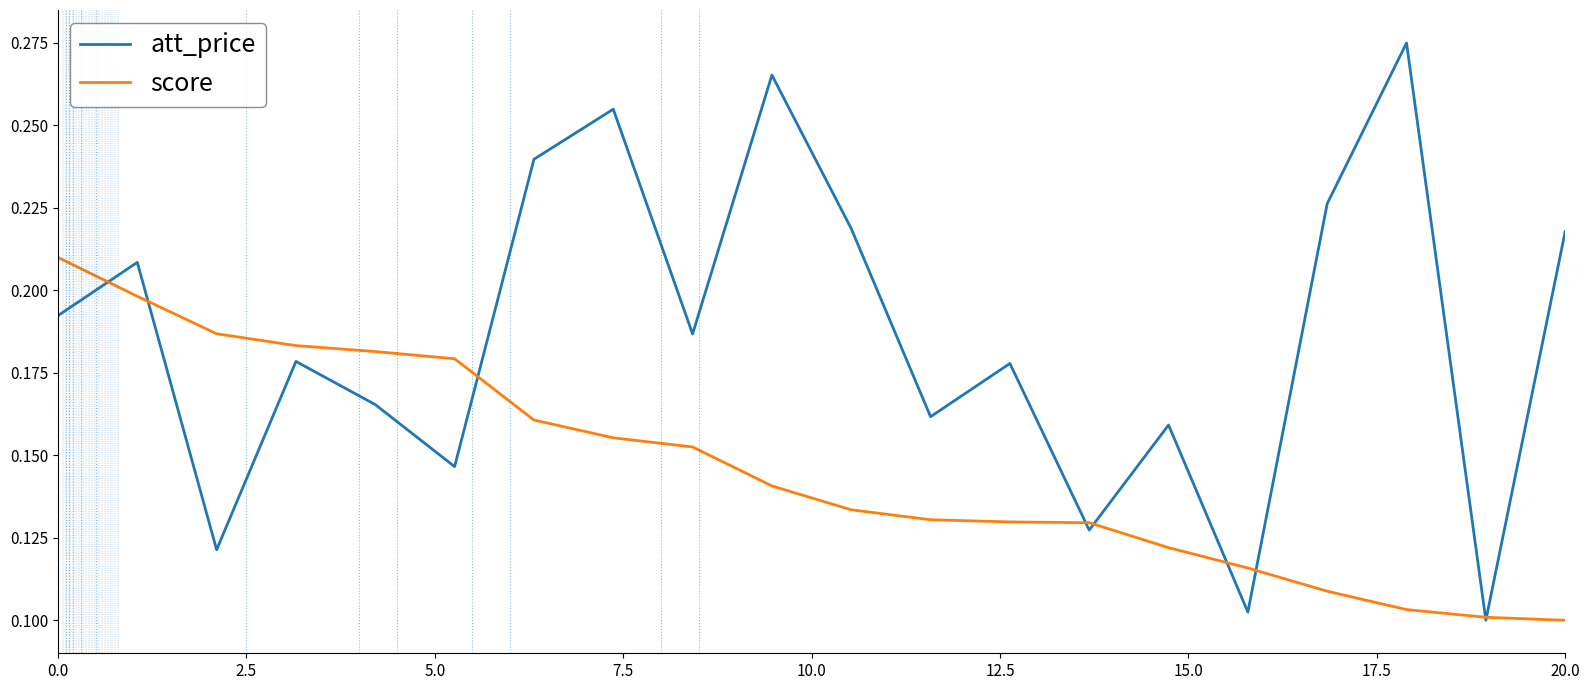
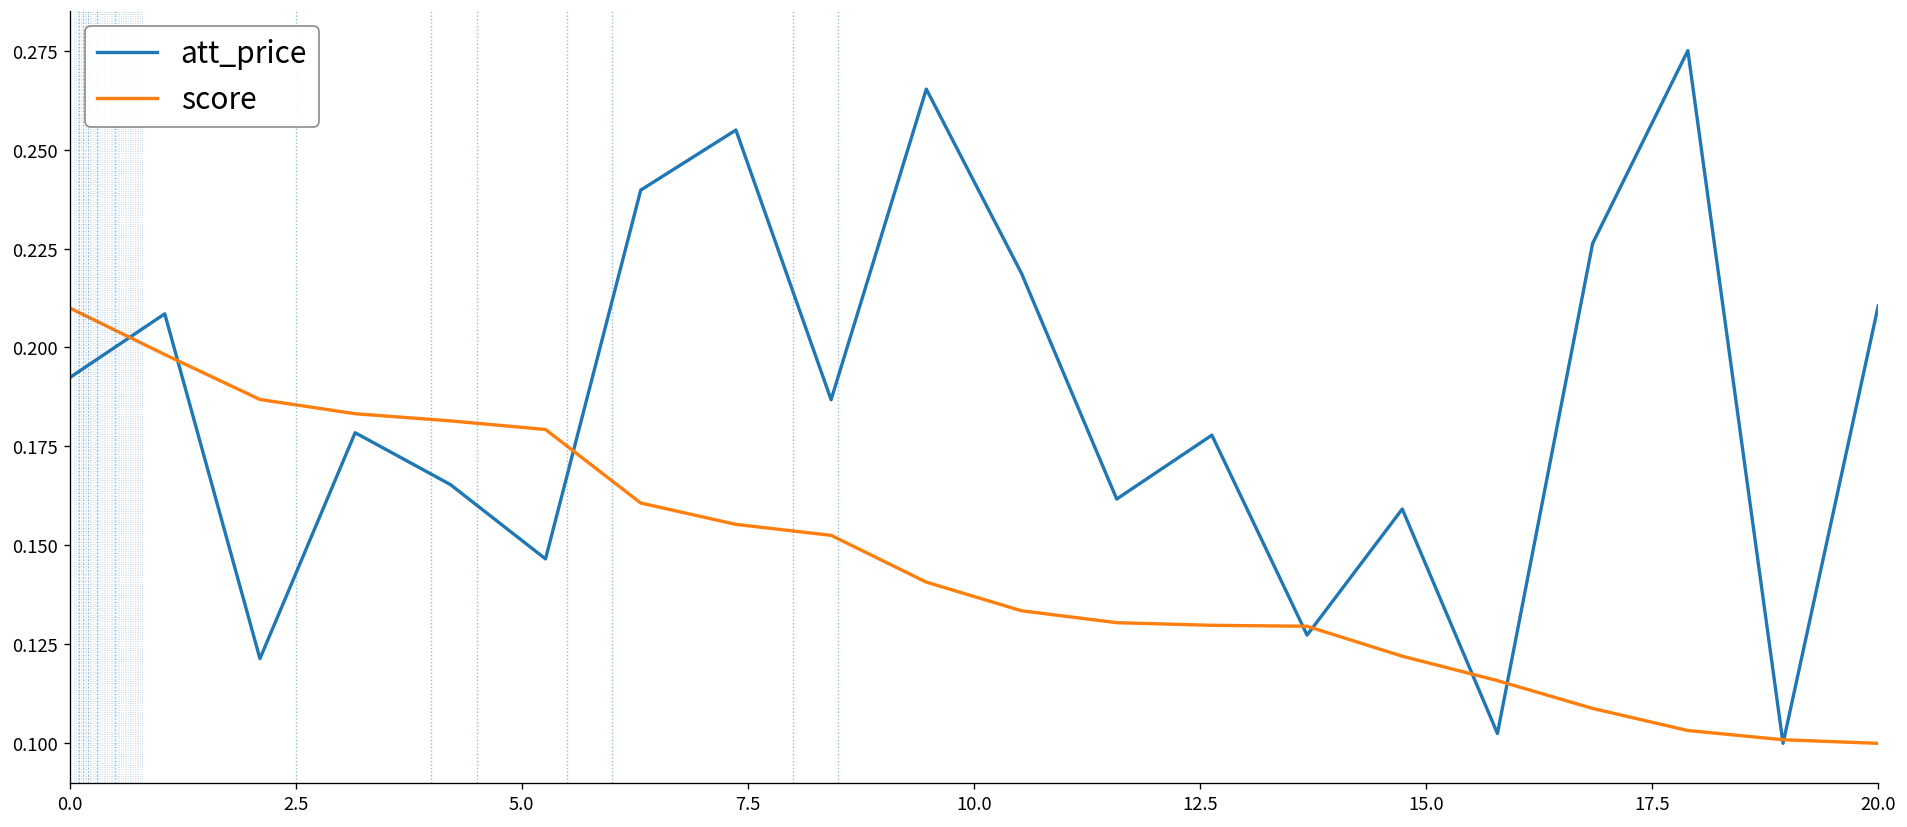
  {
    "att_price": {
      "0.0": 0.192,
-     "20.0": 0.218
+     "20.0": 0.211
    },
    "score": {
      "0.0": 0.210,
      "20.0": 0.100
    }
  }
